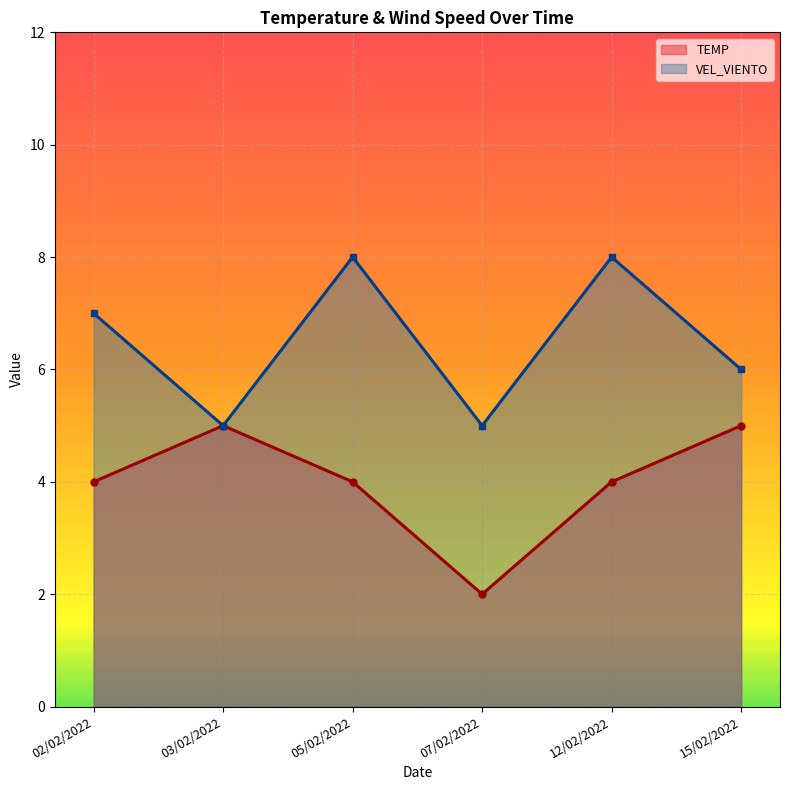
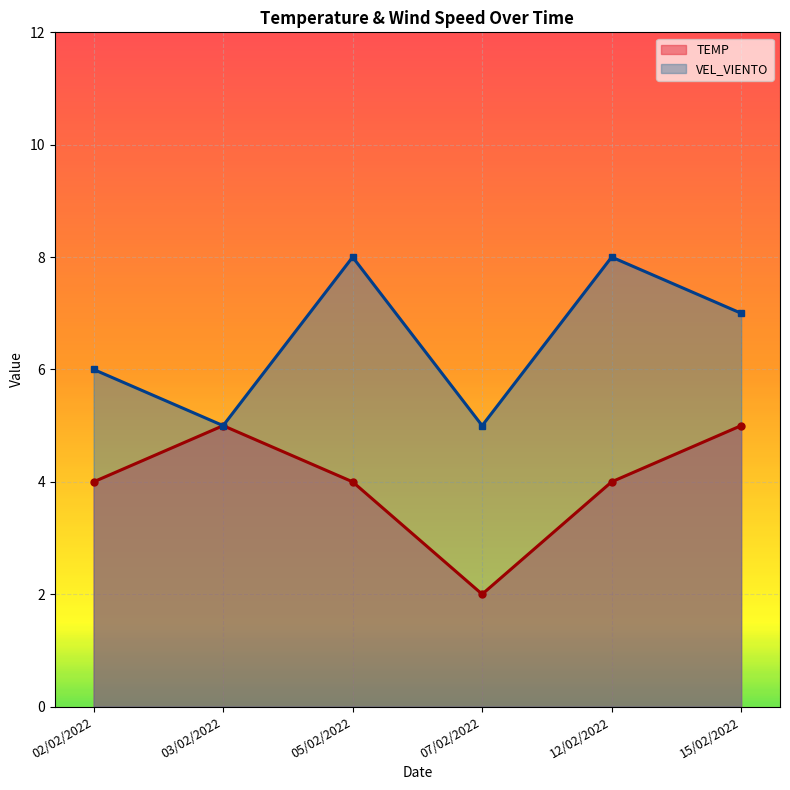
  {
    "TEMP": {
      "02/02/2022": 4,
      "05/02/2022": 4,
      "07/02/2022": 2,
      "12/02/2022": 4,
      "15/02/2022": 5
    },
    "VEL_VIENTO": {
-     "02/02/2022": 7,
+     "02/02/2022": 6,
      "05/02/2022": 8,
      "07/02/2022": 5,
      "12/02/2022": 8,
-     "15/02/2022": 6
+     "15/02/2022": 7
    }
  }
